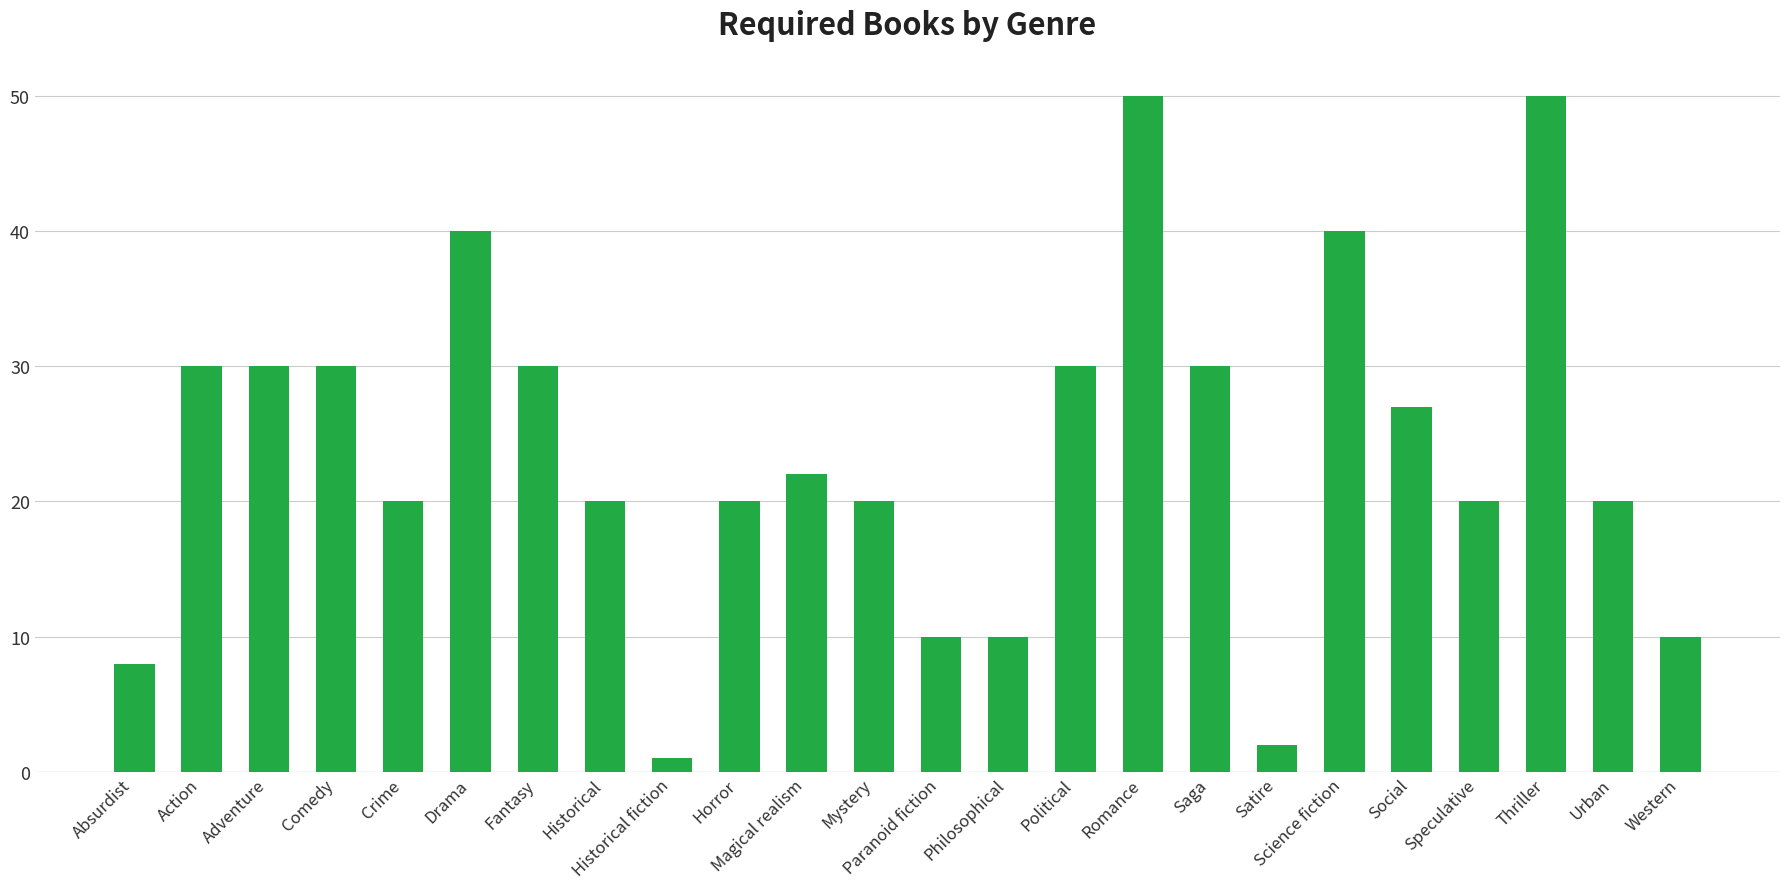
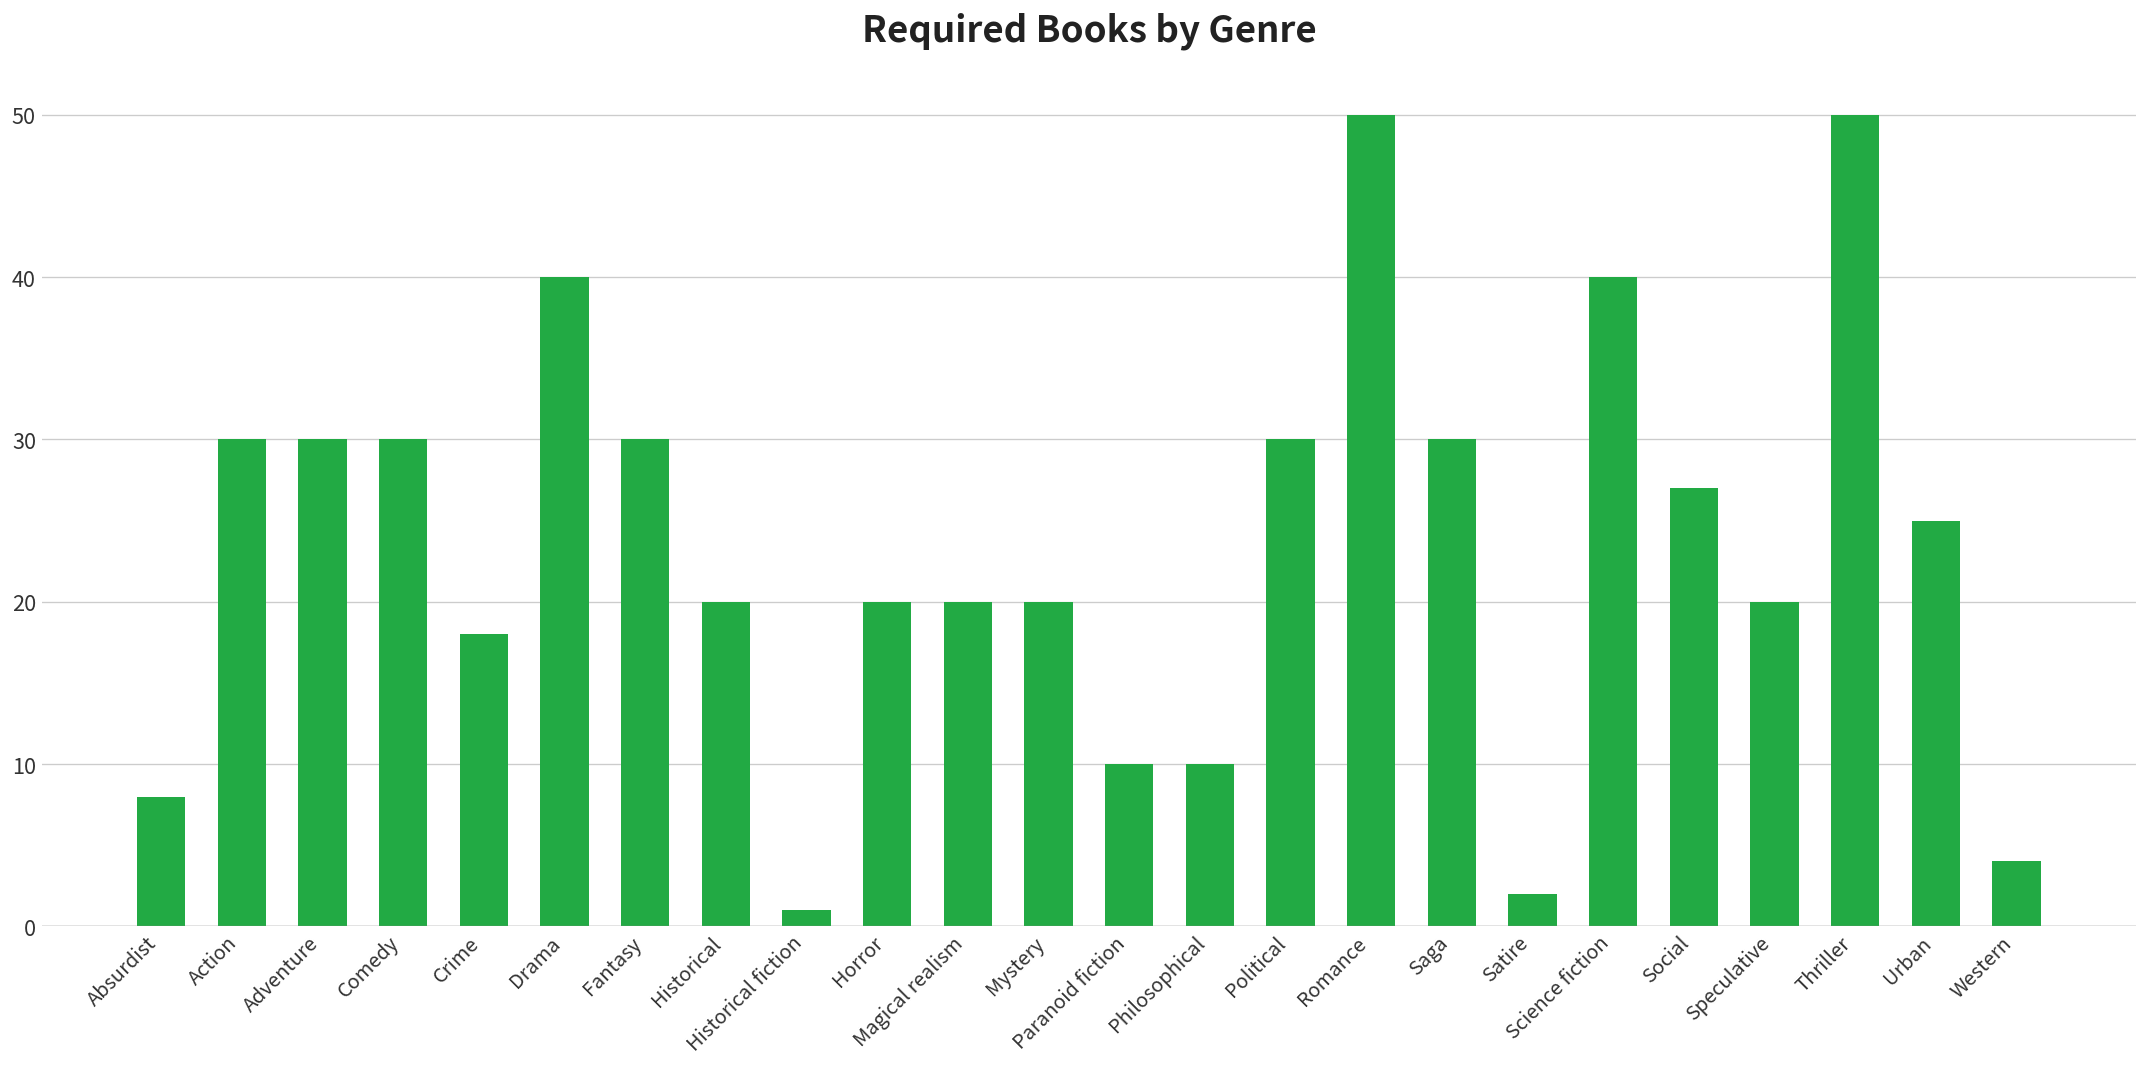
  {
    "Absurdist": 8,
    "Action": 30,
    "Adventure": 30,
    "Comedy": 30,
-   "Crime": 20,
+   "Crime": 18,
    "Drama": 40,
    "Fantasy": 30,
    "Historical": 20,
    "Historical fiction": 1,
    "Horror": 20,
-   "Magical realism": 22,
+   "Magical realism": 20,
    "Mystery": 20,
    "Paranoid fiction": 10,
    "Philosophical": 10,
    "Political": 30,
    "Romance": 50,
    "Saga": 30,
    "Satire": 2,
    "Science fiction": 40,
    "Social": 27,
    "Speculative": 20,
    "Thriller": 50,
-   "Urban": 20,
-   "Western": 10
+   "Urban": 25,
+   "Western": 4
  }
